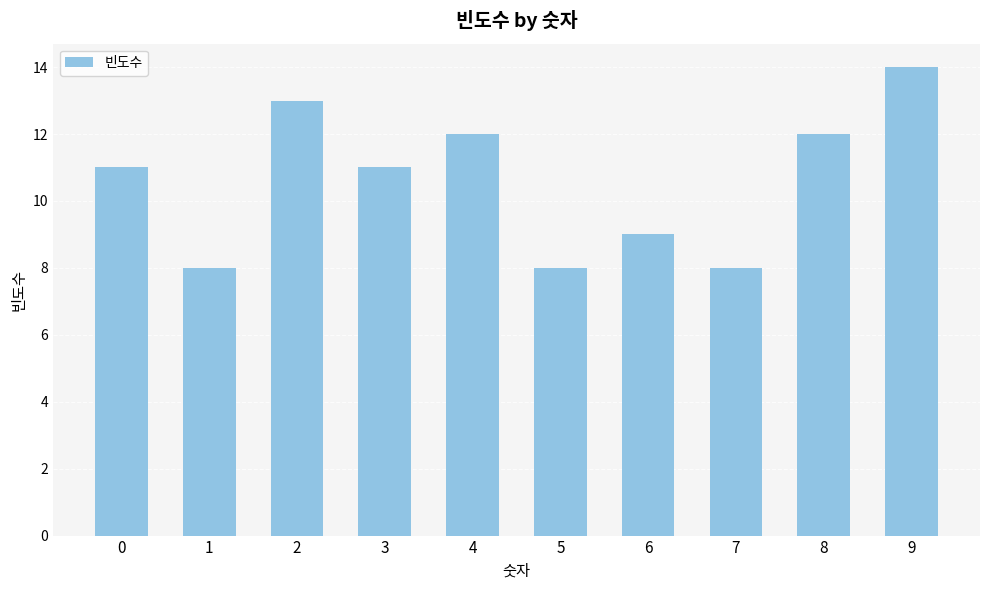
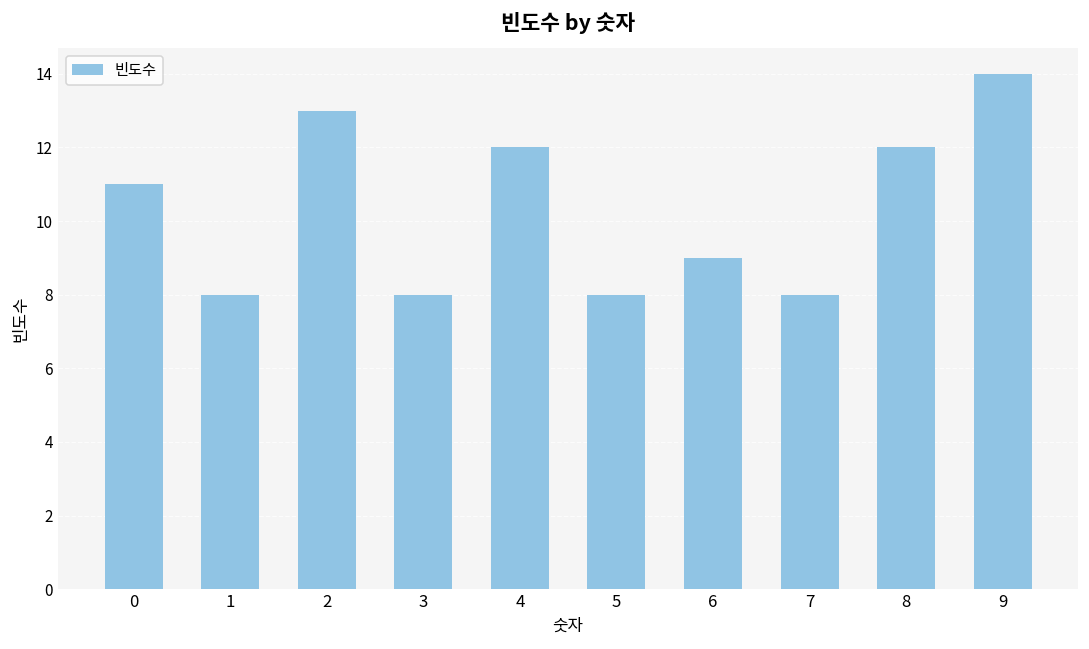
  {
    "0": 11,
    "1": 8,
    "2": 13,
-   "3": 11,
+   "3": 8,
    "4": 12,
    "5": 8,
    "6": 9,
    "7": 8,
    "8": 12,
    "9": 14
  }
